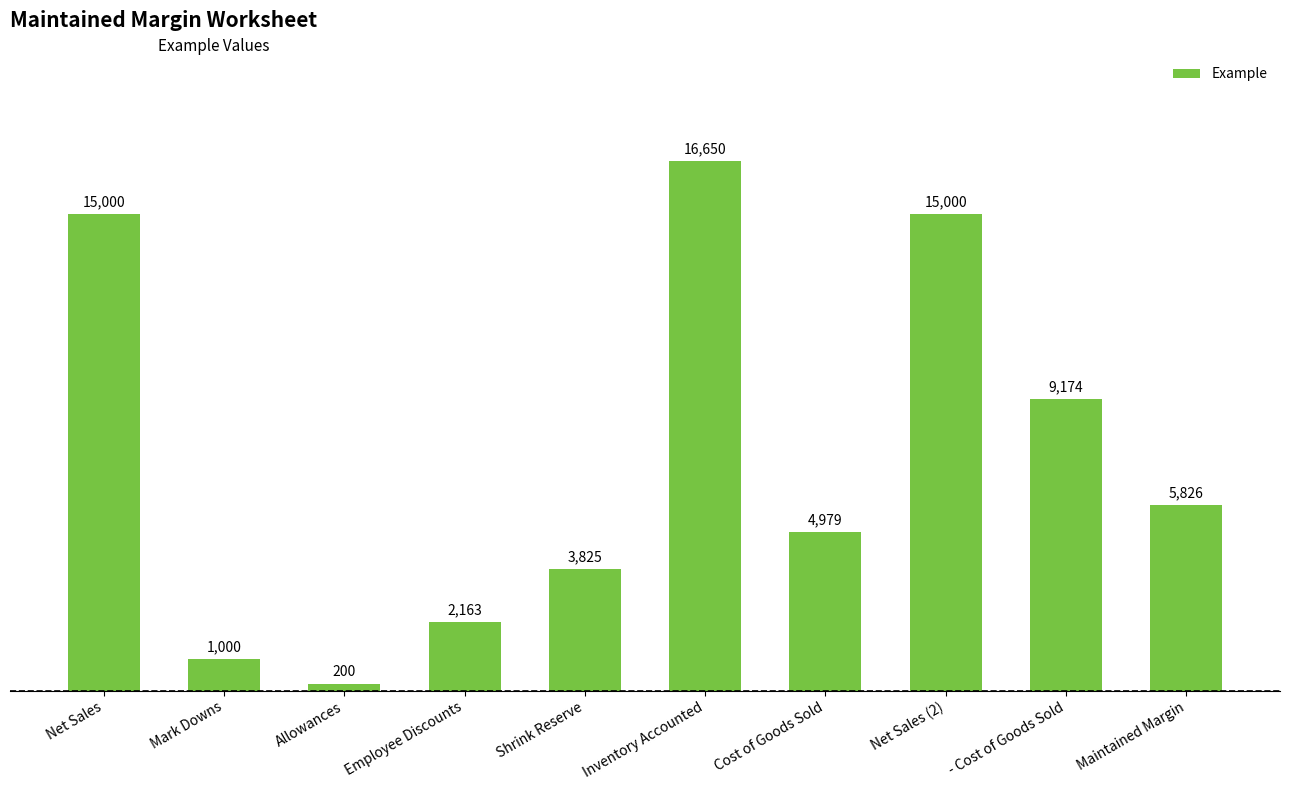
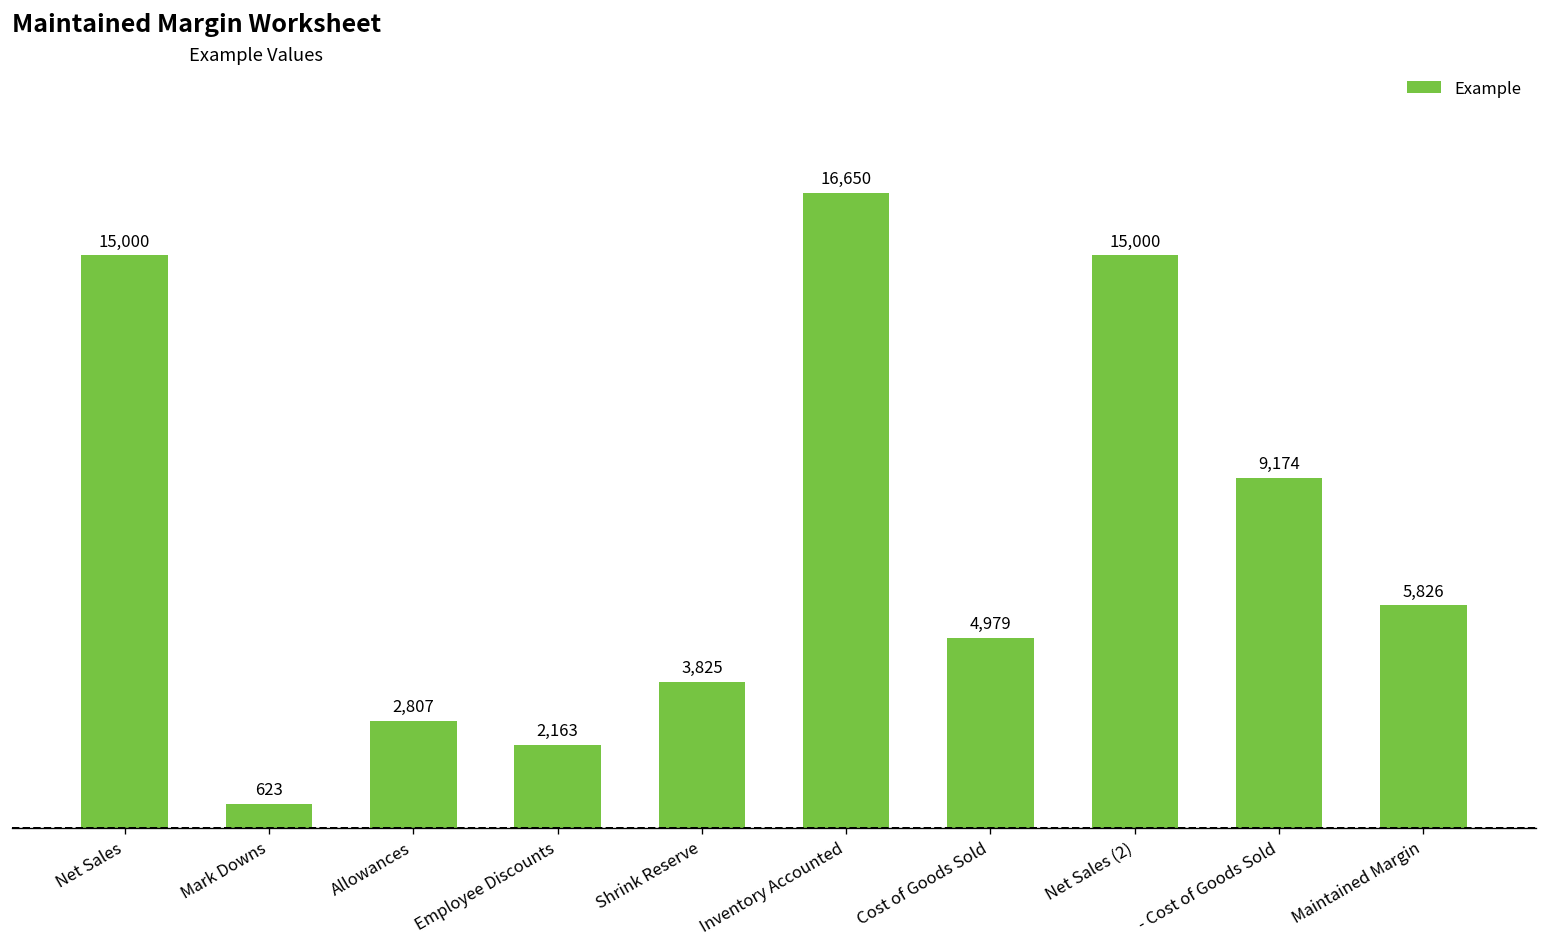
  {
    "Net Sales": "15,000",
-   "Mark Downs": "1,000",
-   "Allowances": "200",
+   "Mark Downs": "623",
+   "Allowances": "2,807",
    "Employee Discounts": "2,163",
    "Shrink Reserve": "3,825",
    "Inventory Accounted": "16,650",
    "Cost of Goods Sold": "4,979",
    "Net Sales (2)": "15,000",
    "- Cost of Goods Sold": "9,174",
    "Maintained Margin": "5,826"
  }
